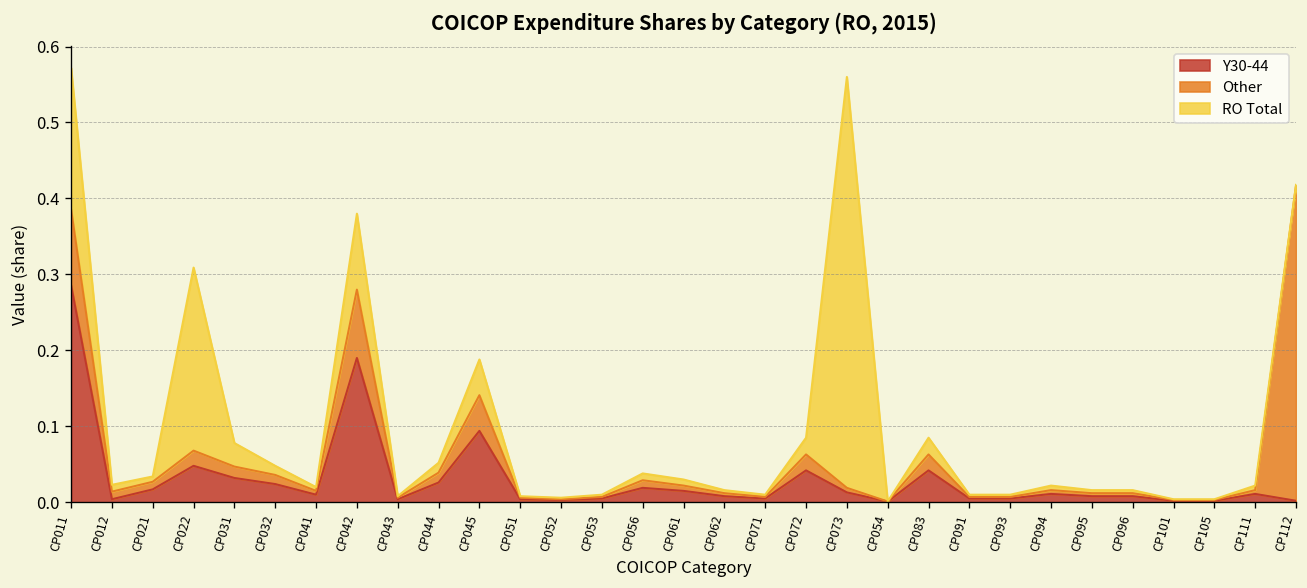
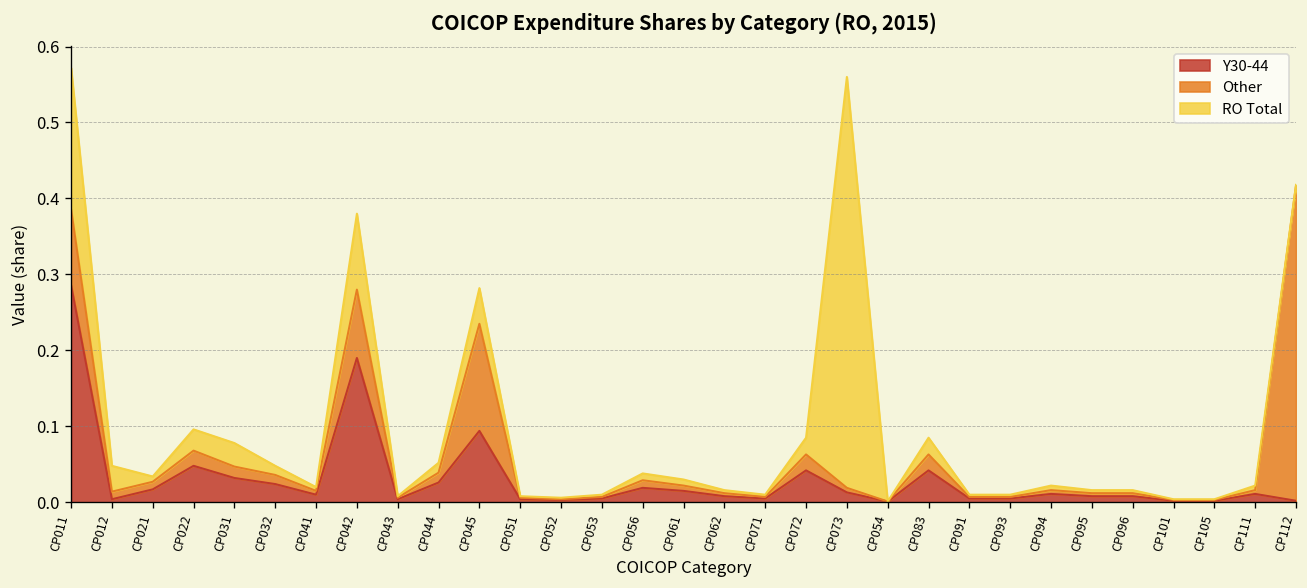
  {
    "Y30-44": {
      "CP011": 0.29,
      "CP012": 0.00,
      "CP021": 0.02,
      "CP022": 0.05,
      "CP031": 0.03,
      "CP032": 0.02,
      "CP041": 0.01,
      "CP042": 0.19,
      "CP044": 0.03,
      "CP045": 0.09,
      "CP056": 0.02,
      "CP061": 0.02,
      "CP072": 0.04,
      "CP073": 0.01,
      "CP083": 0.04,
      "CP094": 0.01,
      "CP111": 0.01,
      "CP112": 0.00
    },
    "Other": {
      "CP011": 0.10,
      "CP012": 0.01,
      "CP021": 0.01,
      "CP022": 0.02,
      "CP031": 0.02,
      "CP032": 0.01,
      "CP041": 0.00,
      "CP042": 0.09,
      "CP044": 0.01,
-     "CP045": 0.05,
+     "CP045": 0.14,
      "CP056": 0.01,
      "CP061": 0.01,
      "CP072": 0.02,
      "CP073": 0.01,
      "CP083": 0.02,
      "CP094": 0.01,
      "CP111": 0.01
    },
    "RO Total": {
      "CP011": 0.19,
-     "CP012": 0.01,
+     "CP012": 0.03,
      "CP021": 0.01,
-     "CP022": 0.24,
+     "CP022": 0.03,
      "CP031": 0.03,
      "CP032": 0.01,
      "CP041": 0.01,
      "CP042": 0.10,
      "CP044": 0.01,
      "CP045": 0.05,
      "CP056": 0.01,
      "CP061": 0.01,
      "CP062": 0.00,
      "CP072": 0.02,
      "CP073": 0.54,
      "CP083": 0.02,
      "CP094": 0.01,
      "CP095": 0.00,
      "CP096": 0.00,
      "CP111": 0.01
    }
  }
